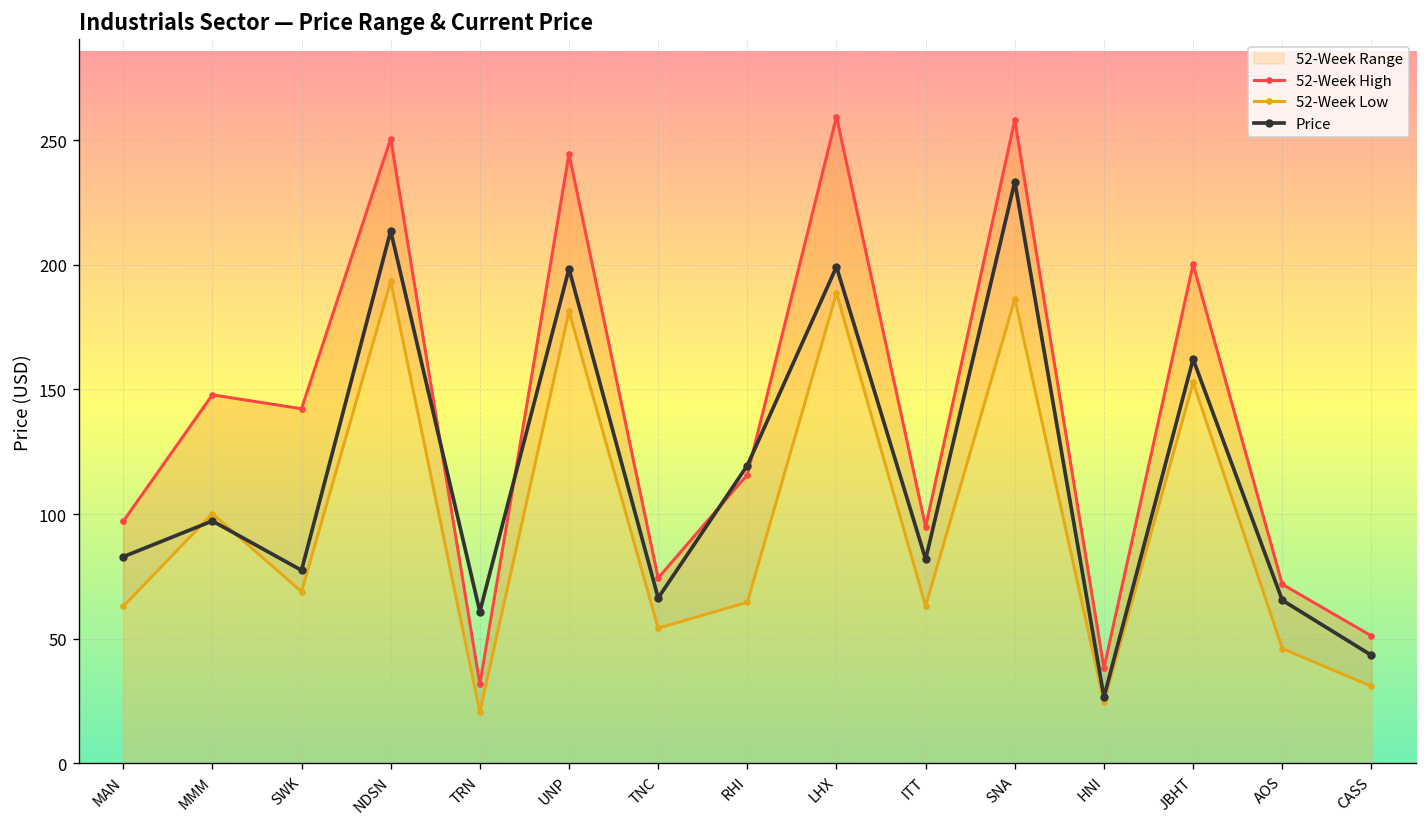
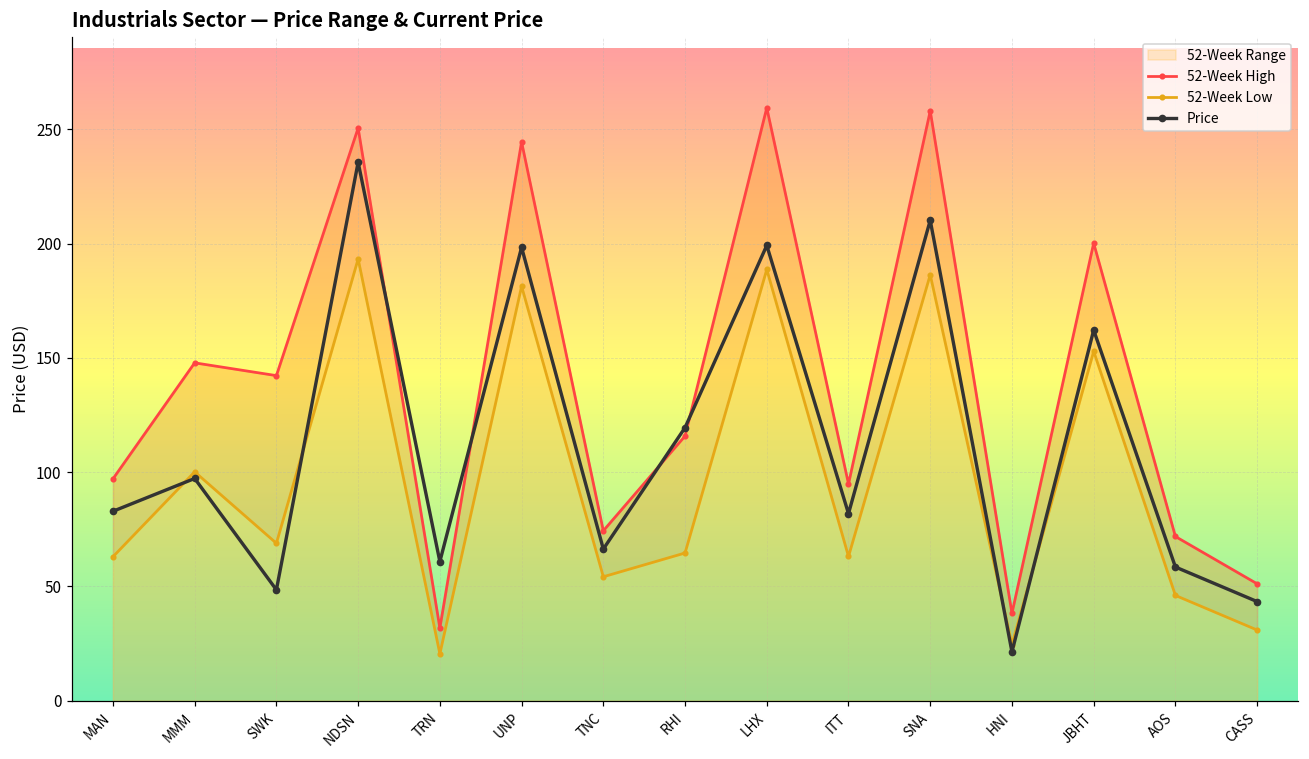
  {
    "Price": {
      "MAN": 83,
      "MMM": 97,
-     "SWK": 77,
-     "NDSN": 214,
+     "SWK": 49,
+     "NDSN": 236,
      "TRN": 61,
      "UNP": 198,
      "TNC": 66,
      "RHI": 120,
      "LHX": 199,
      "ITT": 82,
-     "SNA": 233,
-     "HNI": 27,
+     "SNA": 210,
+     "HNI": 21,
      "JBHT": 162,
-     "AOS": 65,
+     "AOS": 59,
      "CASS": 43
    }
  }
